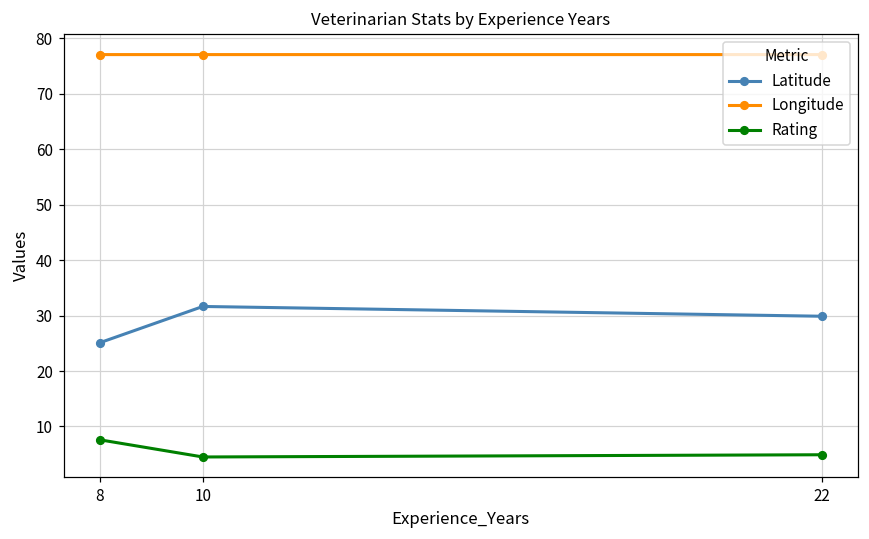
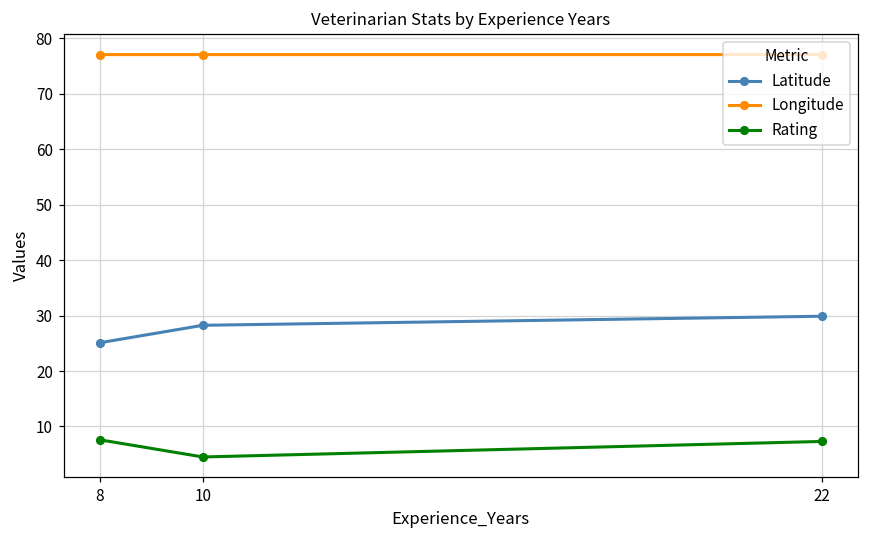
  {
    "Latitude": {
      "8": 25,
-     "10": 32,
+     "10": 28,
      "22": 30
    },
    "Longitude": {
      "8": 77,
      "10": 77
    },
    "Rating": {
      "8": 8,
      "10": 5,
-     "22": 5
+     "22": 7
    }
  }
